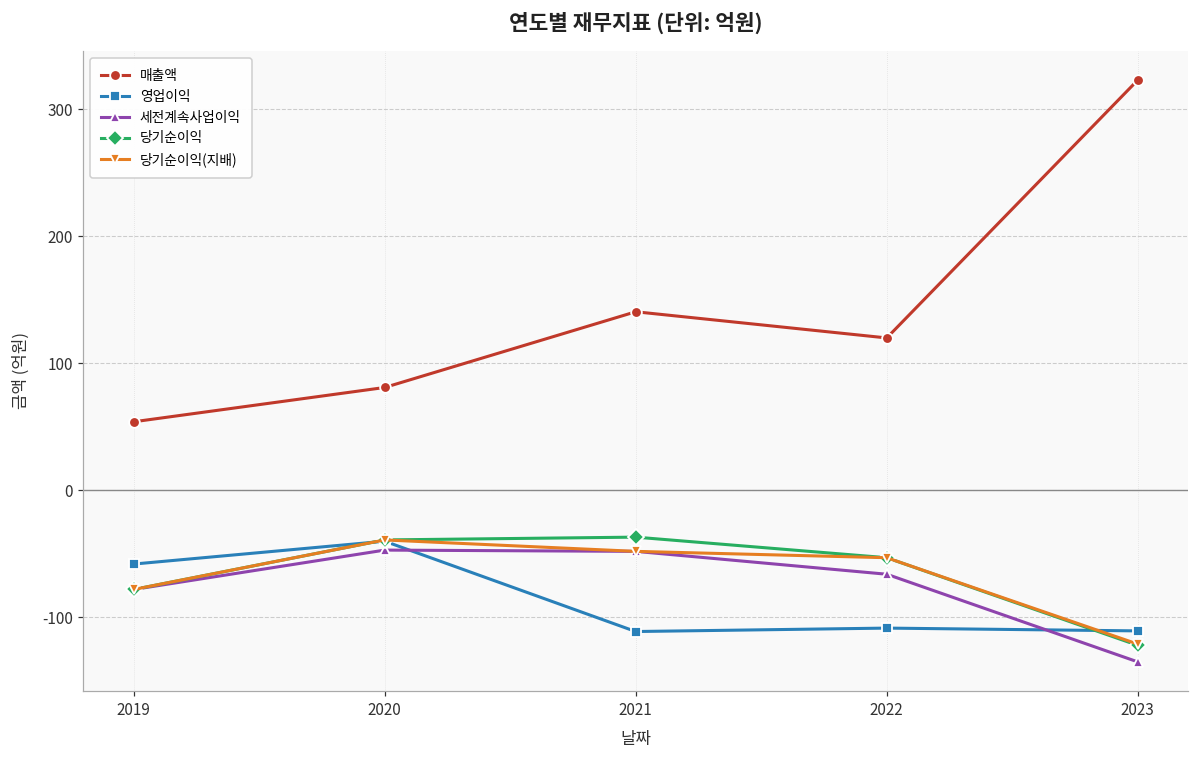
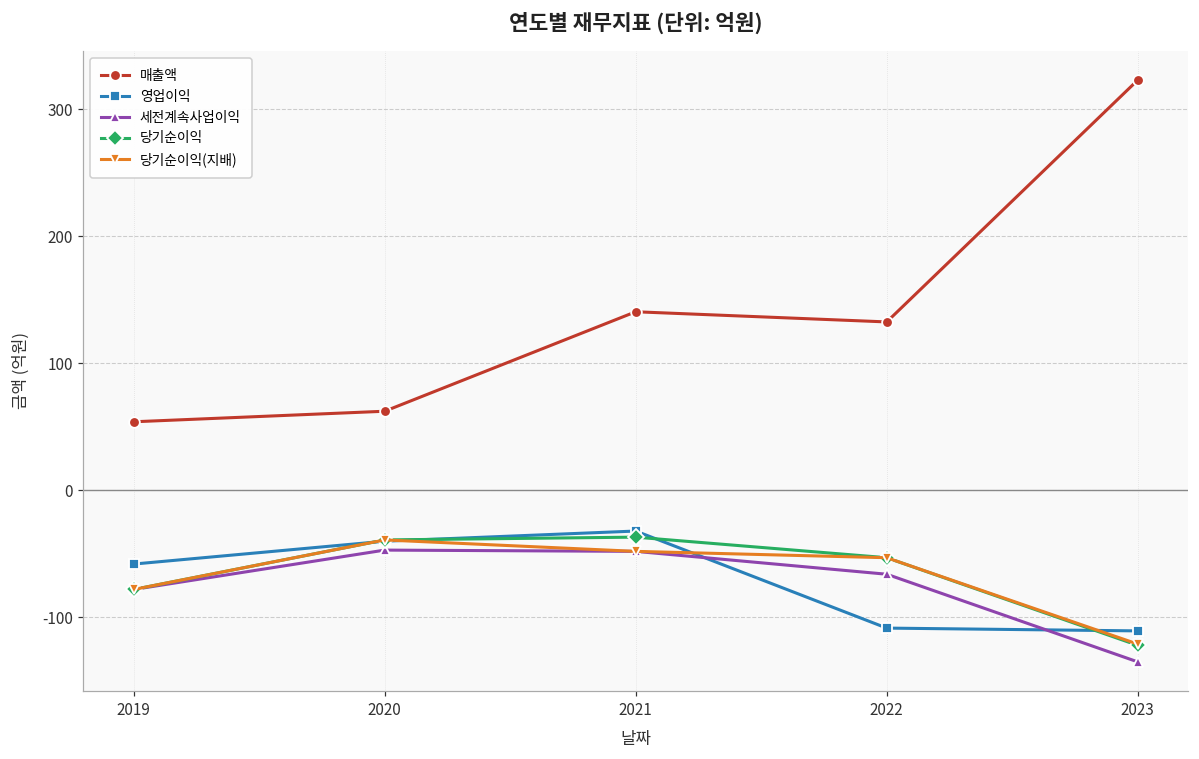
  {
    "매출액": {
      "2019": 54,
-     "2020": 81,
+     "2020": 62,
      "2021": 141,
-     "2022": 120,
+     "2022": 133,
      "2023": 323
    },
    "영업이익": {
      "2019": -58,
-     "2021": -111,
+     "2021": -32,
      "2022": -108,
      "2023": -111
    },
    "세전계속사업이익": {
      "2020": -47,
      "2022": -66,
      "2023": -135
    },
    "당기순이익": {
      "2021": -37
    }
  }
